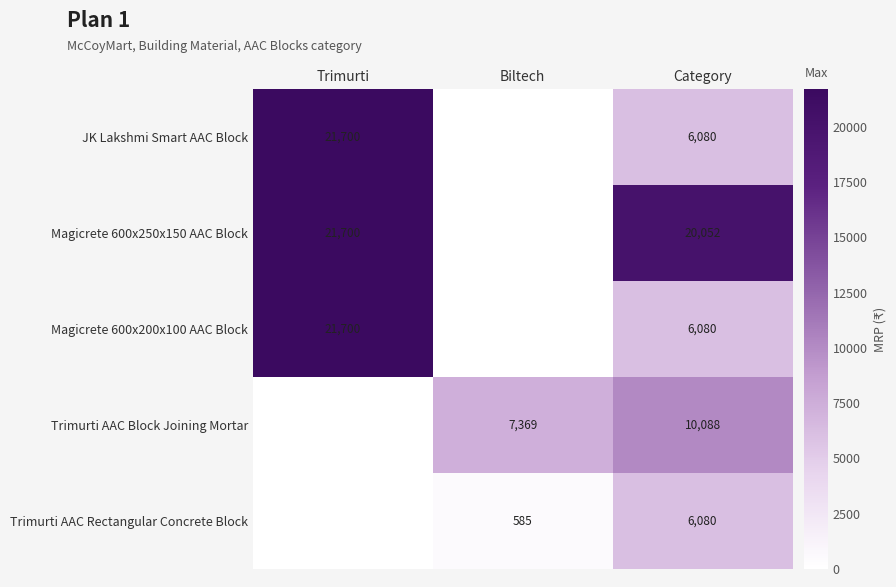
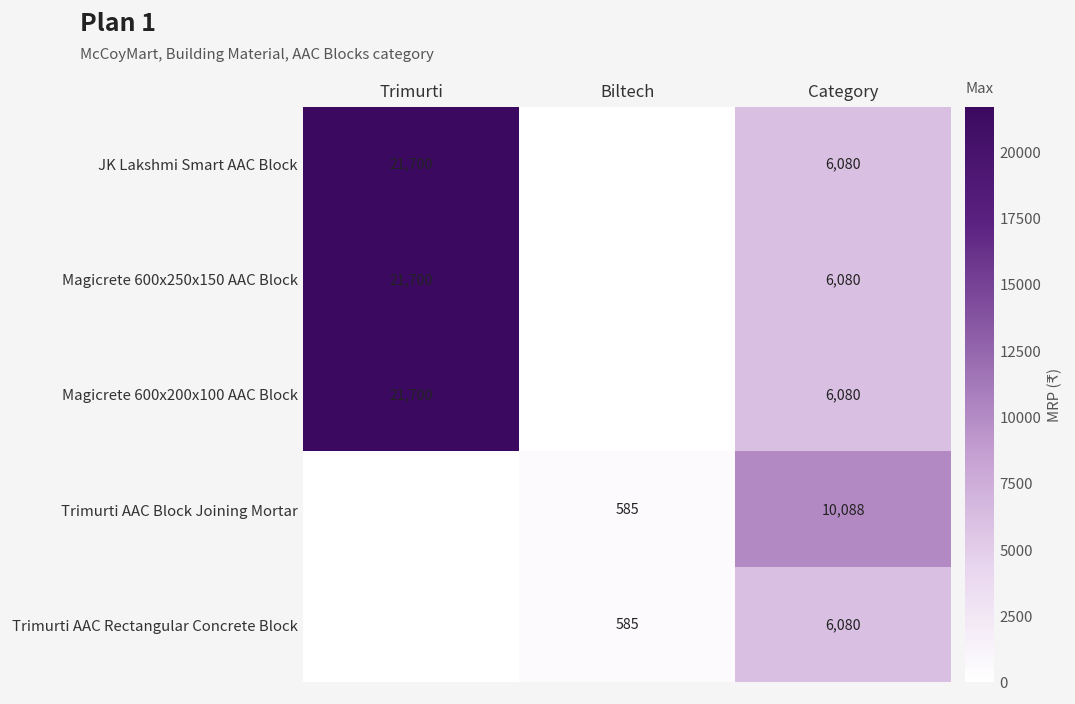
  {
    "JK Lakshmi Smart AAC Block": {
      "Trimurti": "21,700",
      "Category": "6,080"
    },
    "Magicrete 600x250x150 AAC Block": {
      "Trimurti": "21,700",
-     "Category": "20,052"
+     "Category": "6,080"
    },
    "Magicrete 600x200x100 AAC Block": {
      "Trimurti": "21,700",
      "Category": "6,080"
    },
    "Trimurti AAC Block Joining Mortar": {
-     "Biltech": "7,369",
+     "Biltech": "585",
      "Category": "10,088"
    },
    "Trimurti AAC Rectangular Concrete Block": {
      "Biltech": "585",
      "Category": "6,080"
    }
  }
